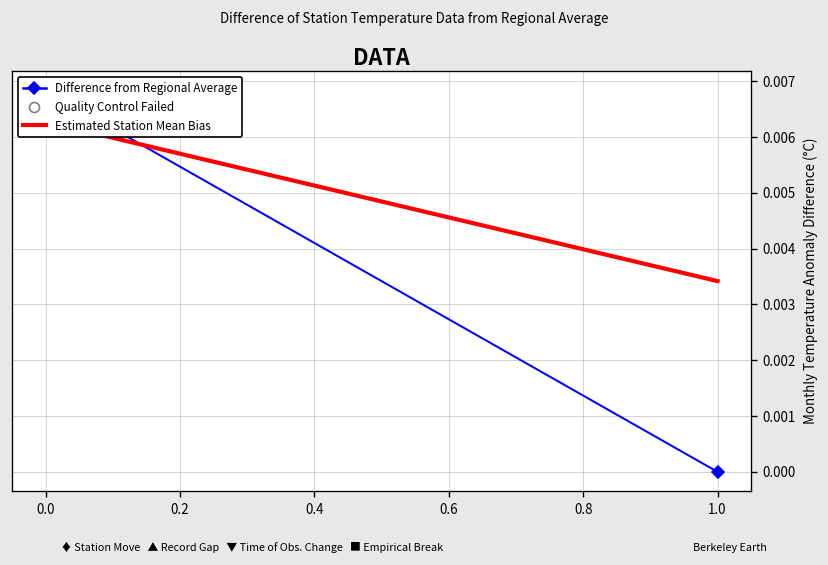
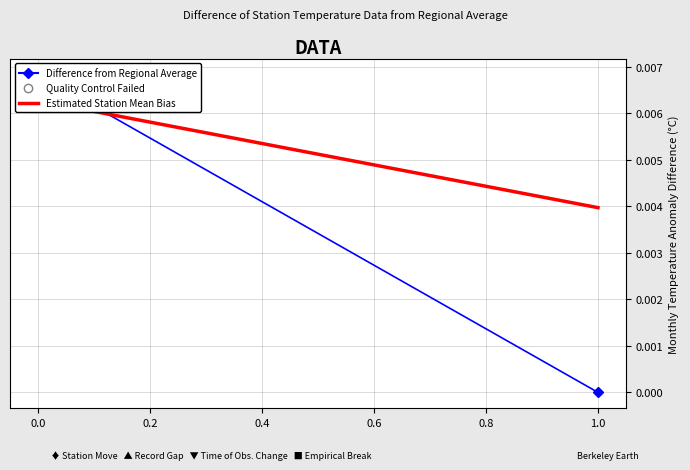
  {
    "Difference from Regional Average": {
      "1.0": 0.0000
    },
    "Estimated Station Mean Bias": {
-     "1.0": 0.0034
+     "1.0": 0.0040
    }
  }
